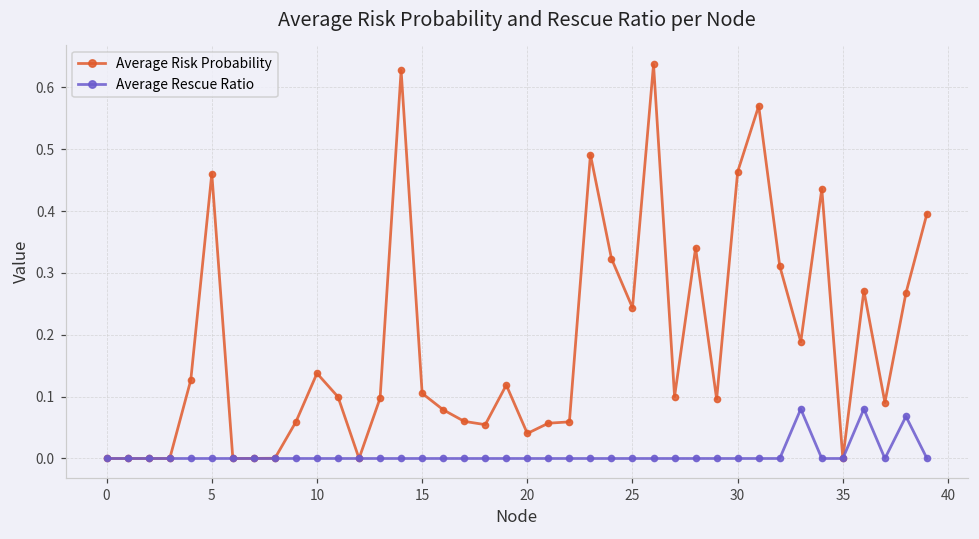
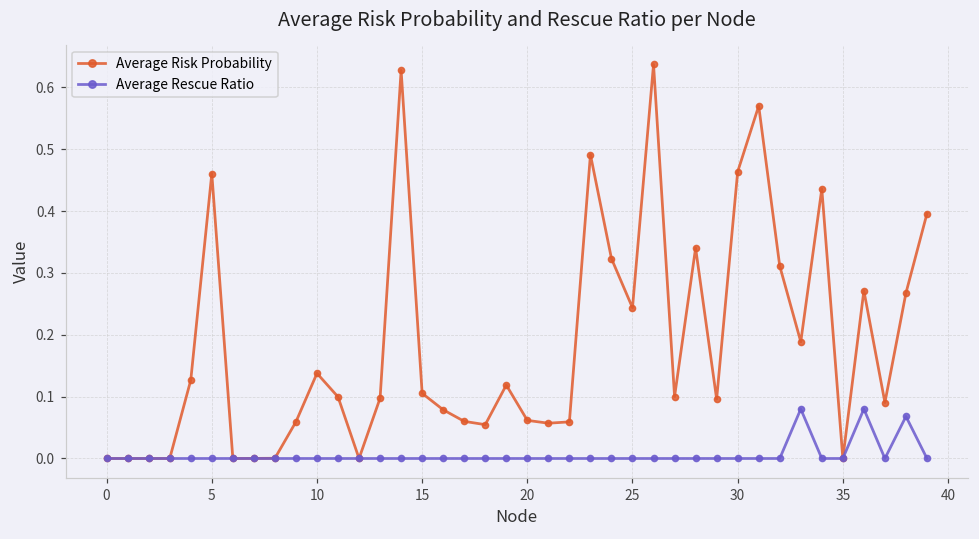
  {
    "Average Risk Probability": {
      "5": 0.46,
      "10": 0.14,
      "15": 0.11,
-     "20": 0.04,
+     "20": 0.06,
      "25": 0.24,
      "30": 0.46
    },
    "Average Rescue Ratio": {
      "5": 0.00,
      "10": 0.00,
      "15": 0.00,
      "20": 0.00,
      "25": 0.00,
      "30": 0.00
    }
  }
